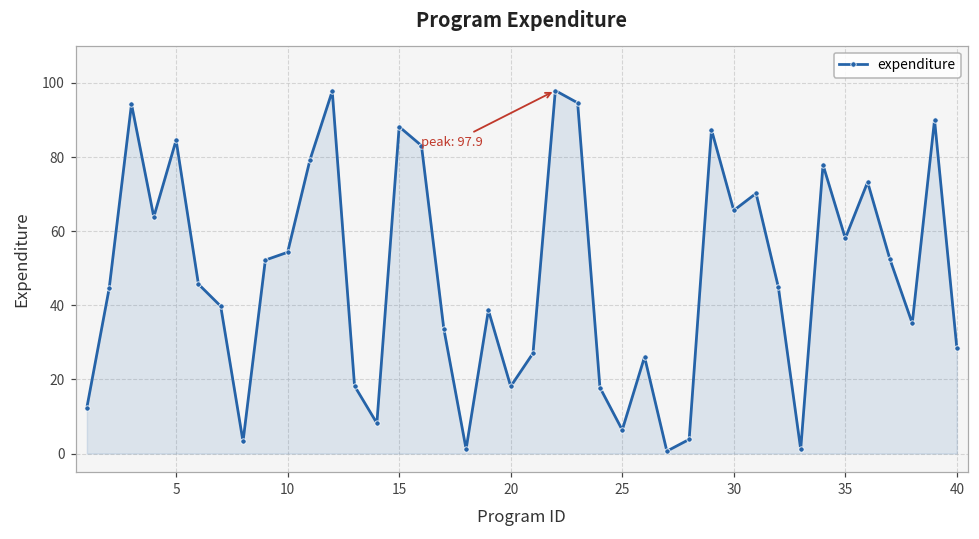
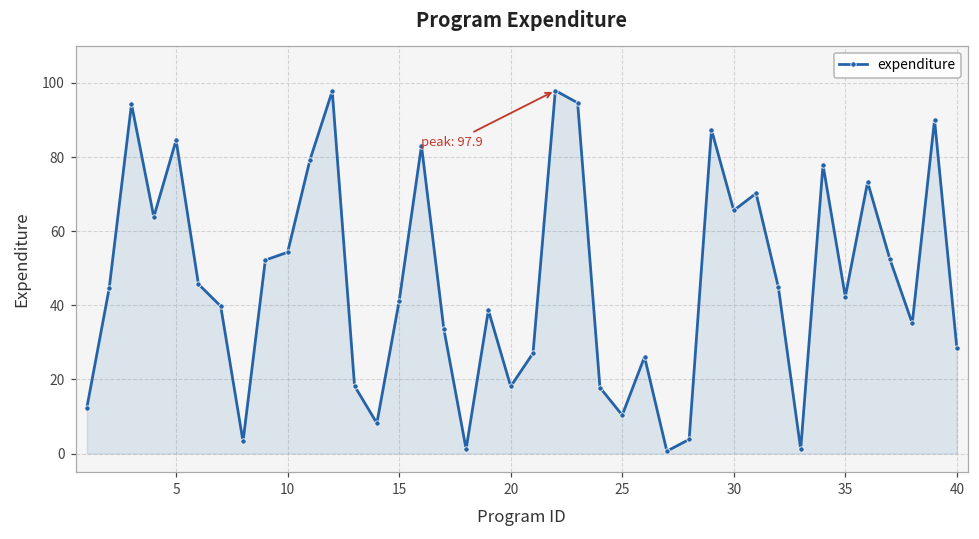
  {
    "5": 85,
    "10": 54,
-   "15": 88,
+   "15": 41,
    "20": 18,
-   "25": 6,
+   "25": 10,
    "30": 66,
-   "35": 58,
+   "35": 42,
    "40": 28
  }
